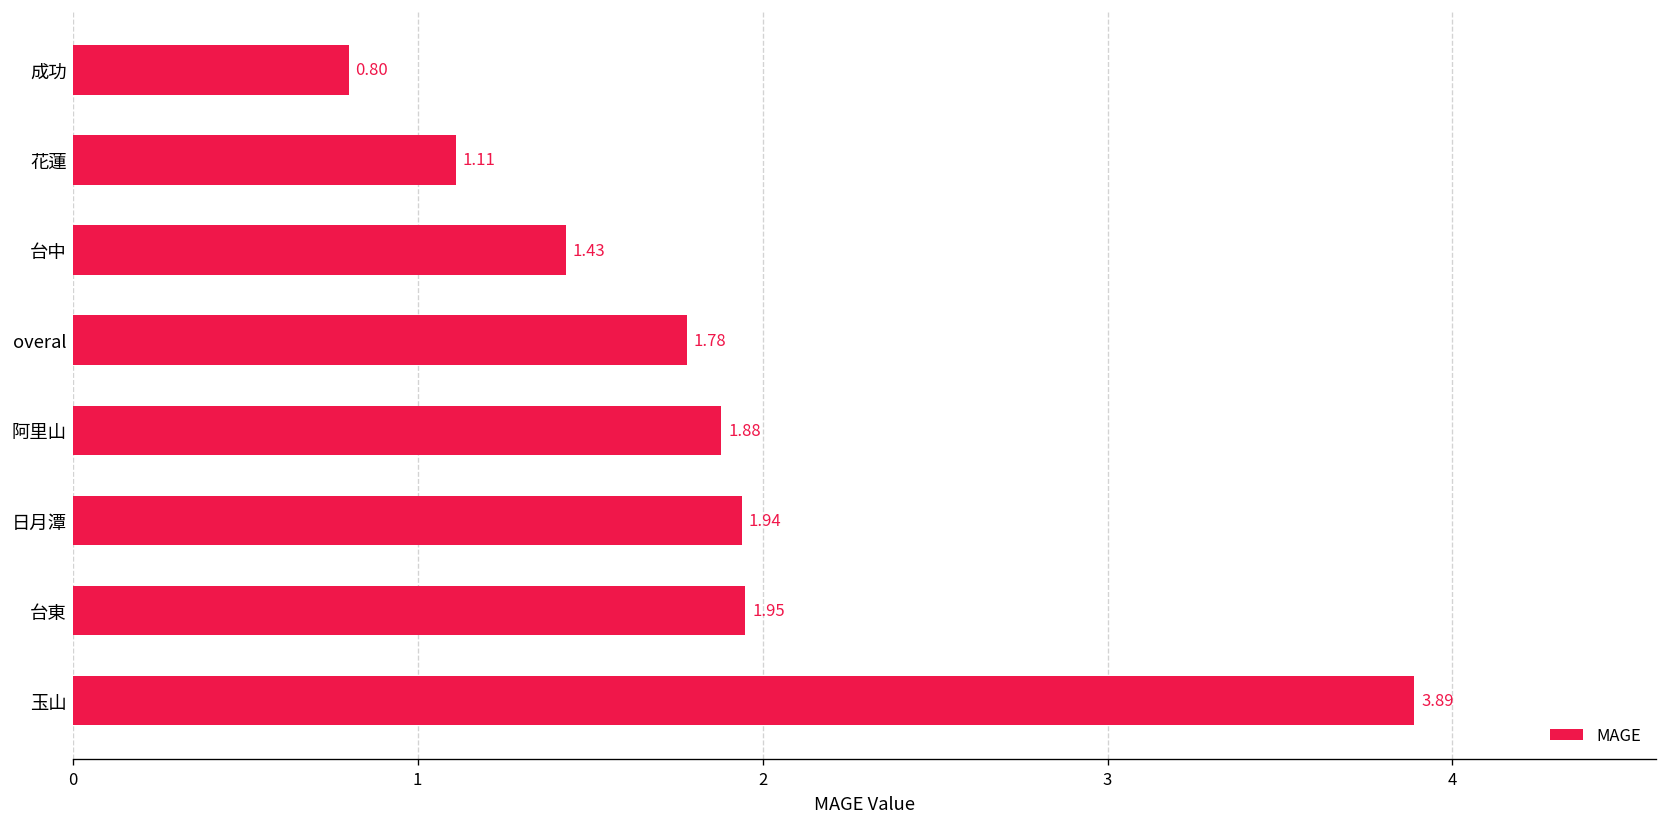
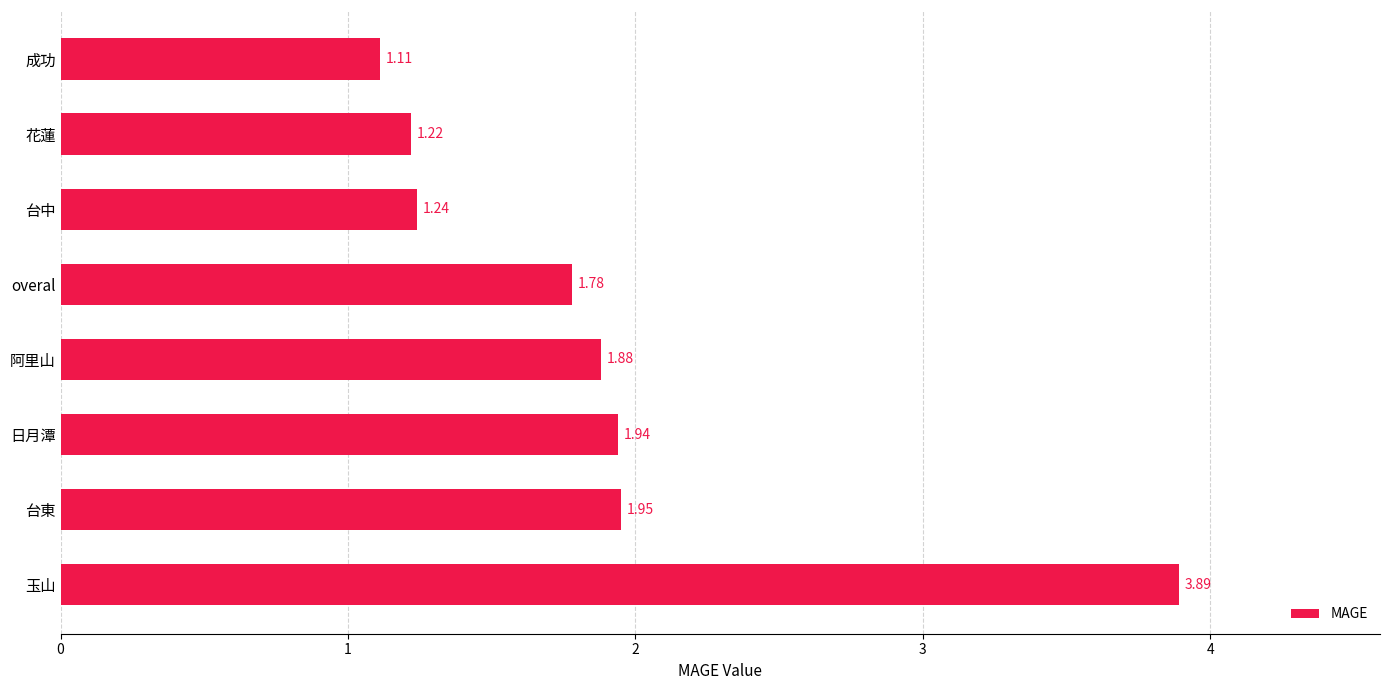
  {
-   "成功": 0.80,
-   "花蓮": 1.11,
-   "台中": 1.43,
+   "成功": 1.11,
+   "花蓮": 1.22,
+   "台中": 1.24,
    "overal": 1.78,
    "阿里山": 1.88,
    "日月潭": 1.94,
    "台東": 1.95,
    "玉山": 3.89
  }
